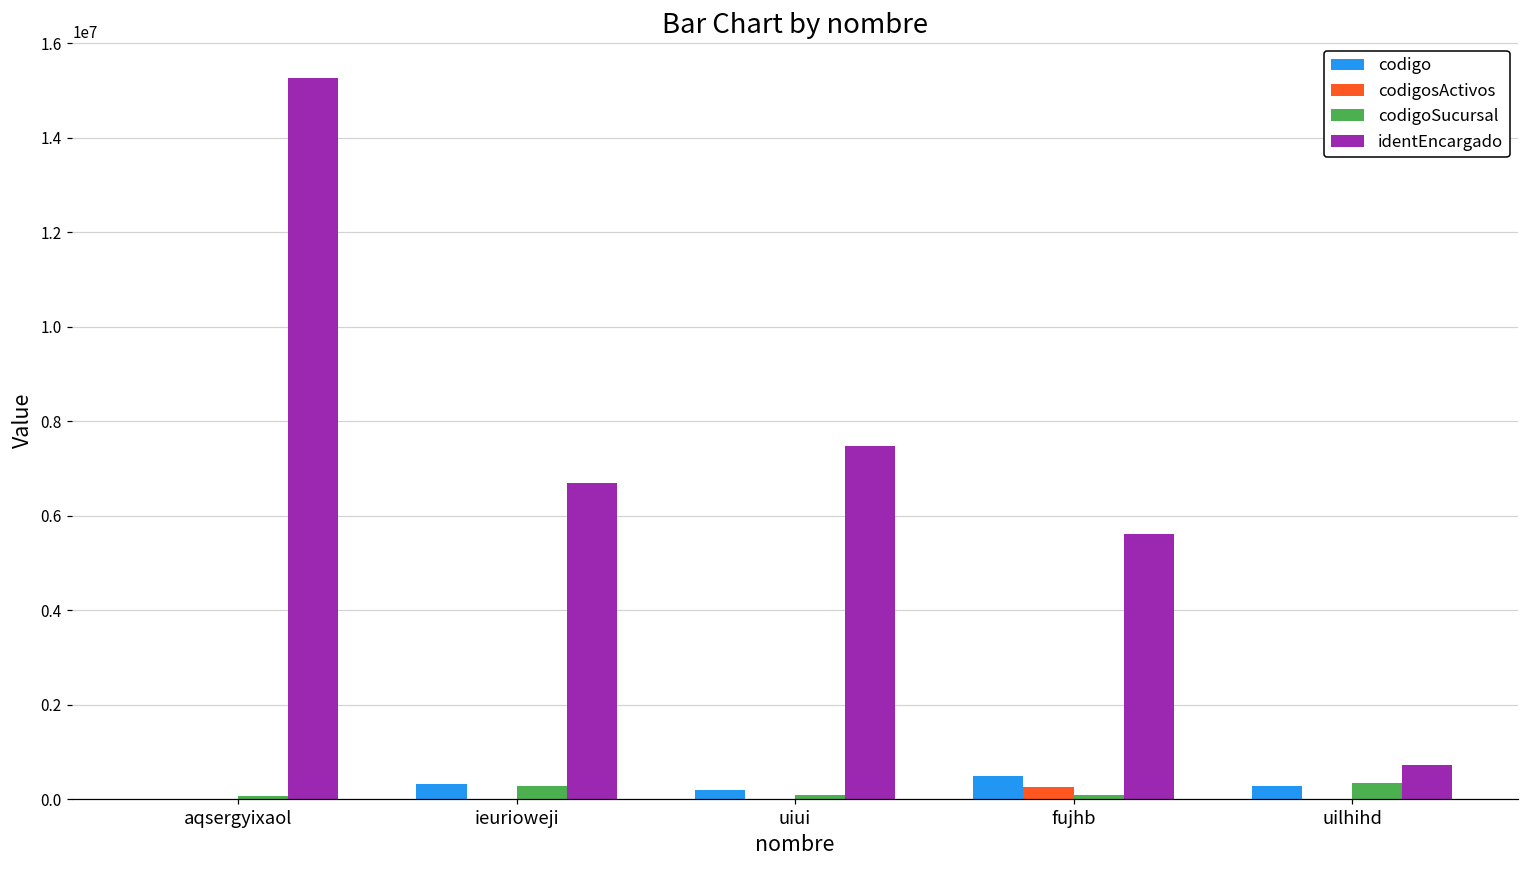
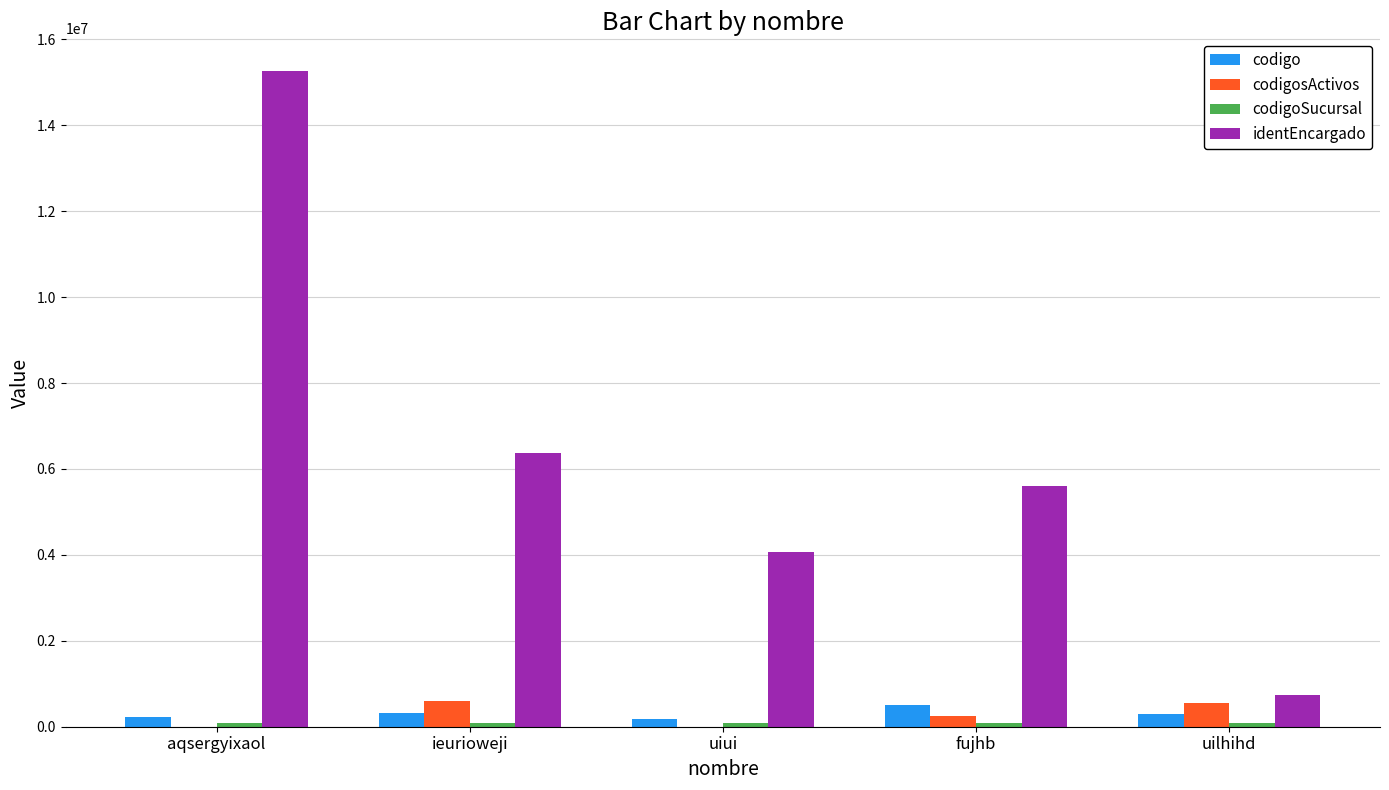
  {
    "codigo": {
-     "aqsergyixaol": 0,
+     "aqsergyixaol": 200000,
      "ieurioweji": 300000,
      "uiui": 200000,
      "fujhb": 500000,
      "uilhihd": 300000
    },
    "codigosActivos": {
-     "ieurioweji": 0,
+     "ieurioweji": 600000,
      "fujhb": 300000,
-     "uilhihd": 0
+     "uilhihd": 600000
    },
    "codigoSucursal": {
      "aqsergyixaol": 100000,
-     "ieurioweji": 300000,
+     "ieurioweji": 100000,
      "uiui": 100000,
      "fujhb": 100000,
-     "uilhihd": 400000
+     "uilhihd": 100000
    },
    "identEncargado": {
      "aqsergyixaol": 15300000,
-     "ieurioweji": 6700000,
-     "uiui": 7500000,
+     "ieurioweji": 6400000,
+     "uiui": 4100000,
      "fujhb": 5600000,
      "uilhihd": 700000
    }
  }
